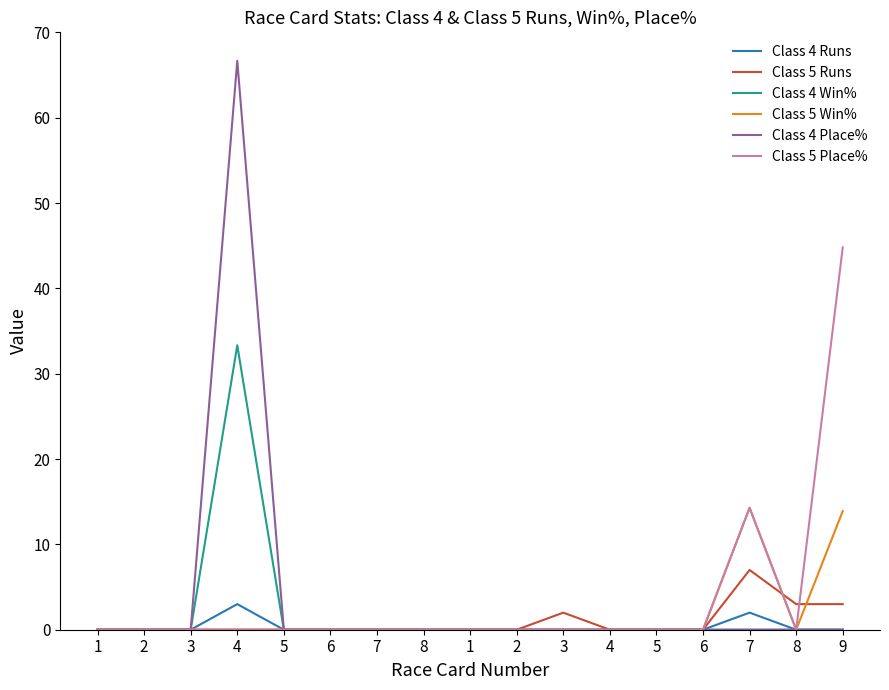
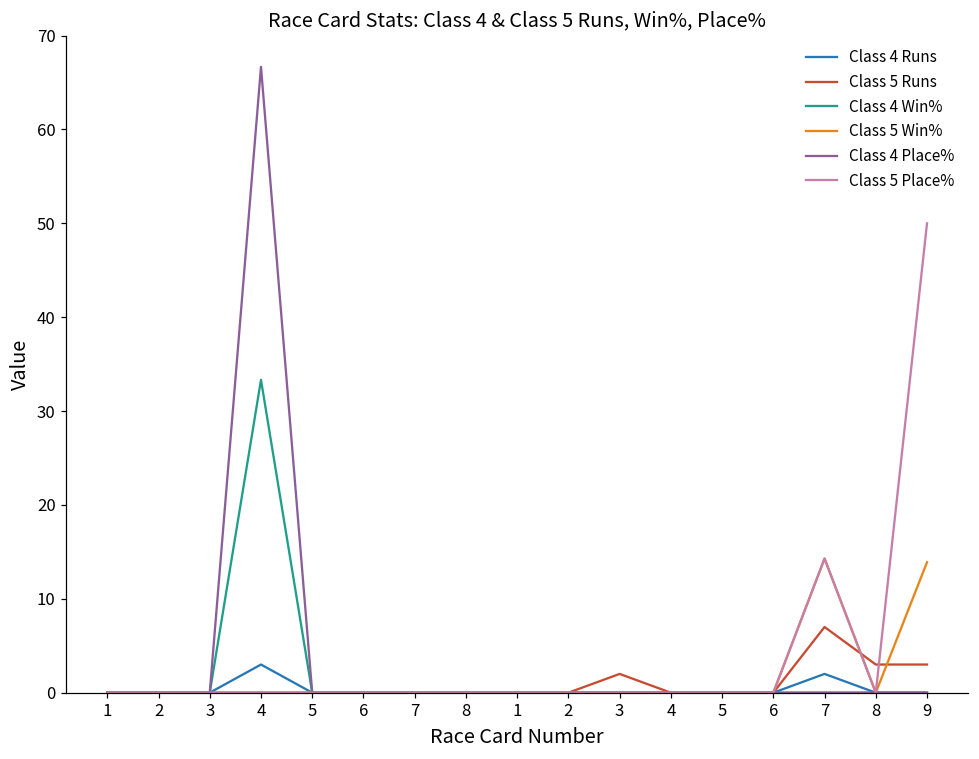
  {
    "Class 5 Runs": {
      "9": 3
    },
    "Class 5 Win%": {
      "9": 14
    },
    "Class 5 Place%": {
-     "9": 45
+     "9": 50
    }
  }
